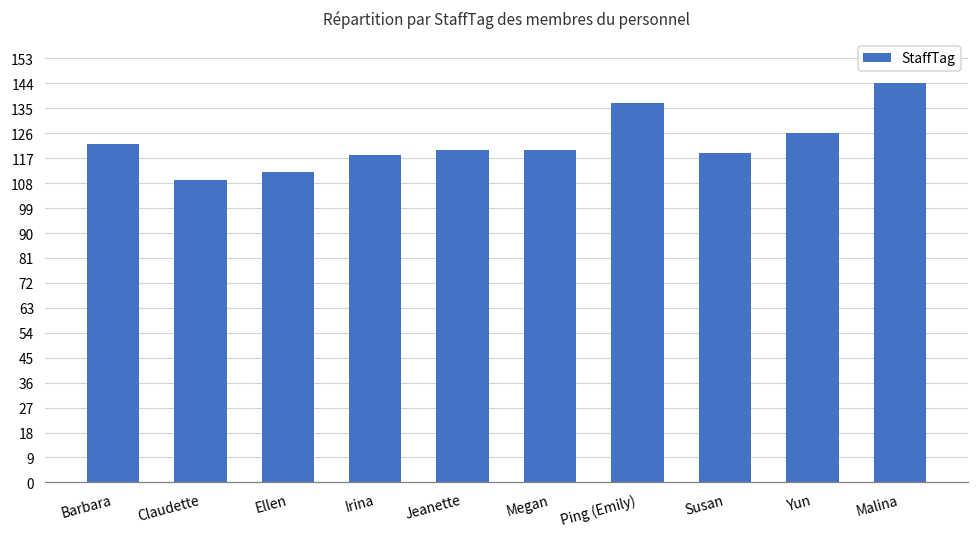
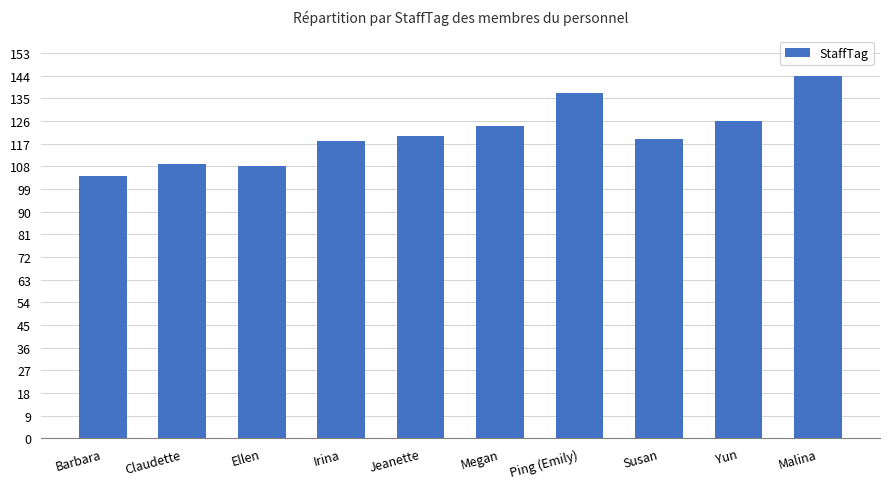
  {
-   "Barbara": 122,
+   "Barbara": 104,
    "Claudette": 109,
-   "Ellen": 112,
+   "Ellen": 108,
    "Irina": 118,
    "Jeanette": 120,
-   "Megan": 120,
+   "Megan": 124,
    "Ping (Emily)": 137,
    "Susan": 119,
    "Yun": 126,
    "Malina": 144
  }
